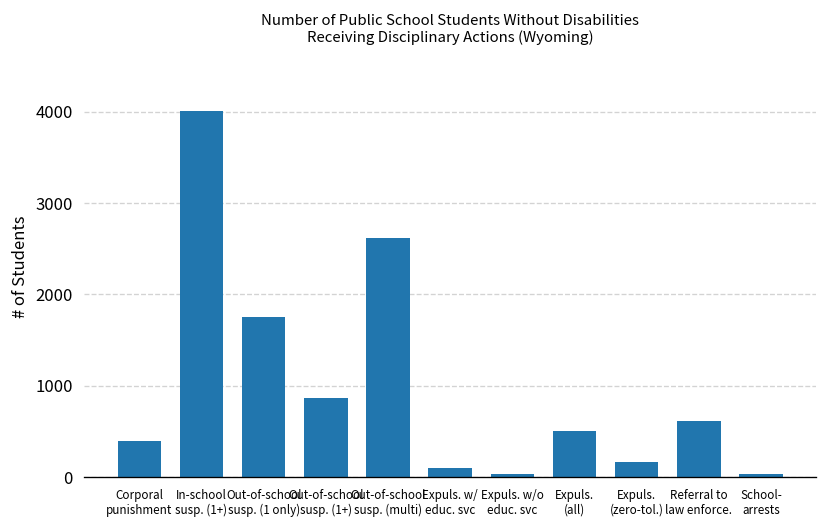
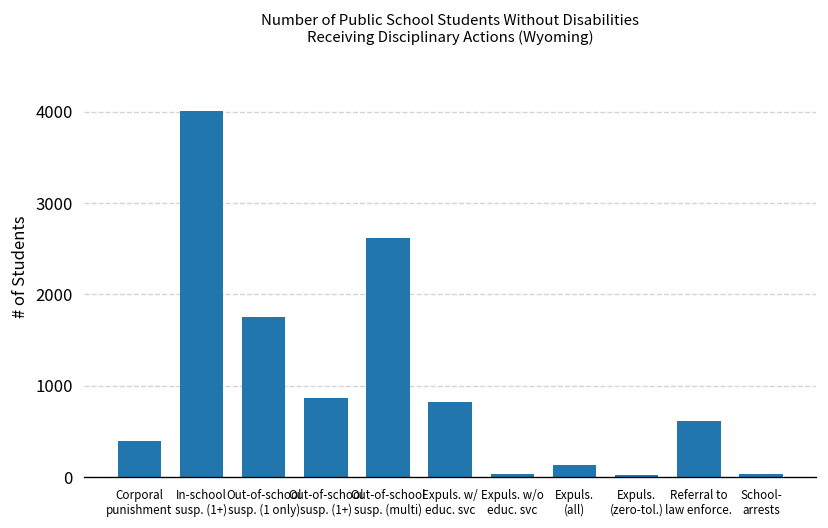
  {
    "Corporal punishment": 400,
    "In-school susp. (1+)": 4000,
-   "Expuls. w/ educ. svc": 100,
-   "Expuls. (all)": 500,
-   "Expuls. (zero-tol.)": 200,
+   "Expuls. w/ educ. svc": 800,
+   "Expuls. (all)": 100,
+   "Expuls. (zero-tol.)": 0,
    "Referral to law enforce.": 600,
    "School- arrests": 0
  }
